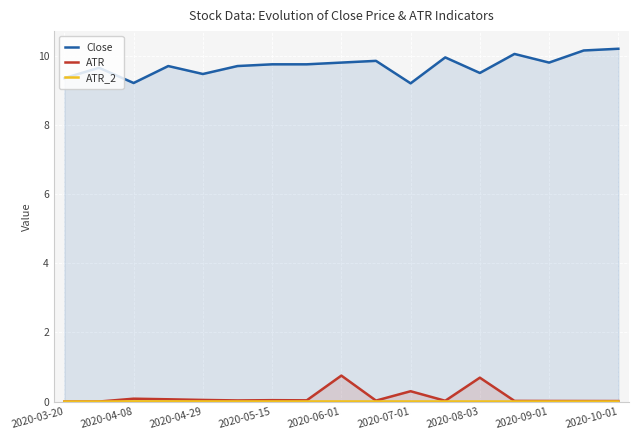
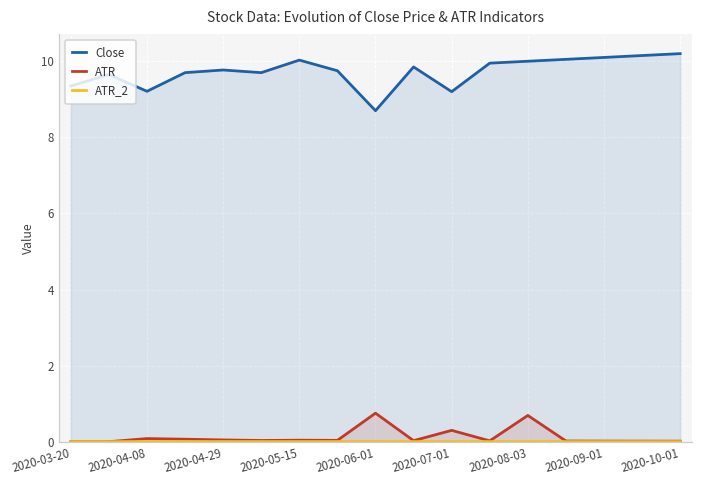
  {
    "Close": {
      "2020-04-08": 9.2,
-     "2020-04-29": 9.5,
-     "2020-05-15": 9.8,
-     "2020-06-01": 9.8,
+     "2020-04-29": 9.8,
+     "2020-05-15": 10.0,
+     "2020-06-01": 8.7,
      "2020-07-01": 9.2,
-     "2020-08-03": 9.5,
-     "2020-09-01": 9.8,
+     "2020-08-03": 10.0,
+     "2020-09-01": 10.1,
      "2020-10-01": 10.2
    },
    "ATR": {
      "2020-04-08": 0.1,
      "2020-06-01": 0.8,
      "2020-07-01": 0.3,
      "2020-08-03": 0.7
    },
    "ATR_2": {
      "2020-04-08": 0.0,
      "2020-06-01": 0.0,
      "2020-07-01": 0.0,
      "2020-08-03": 0.0
    }
  }
